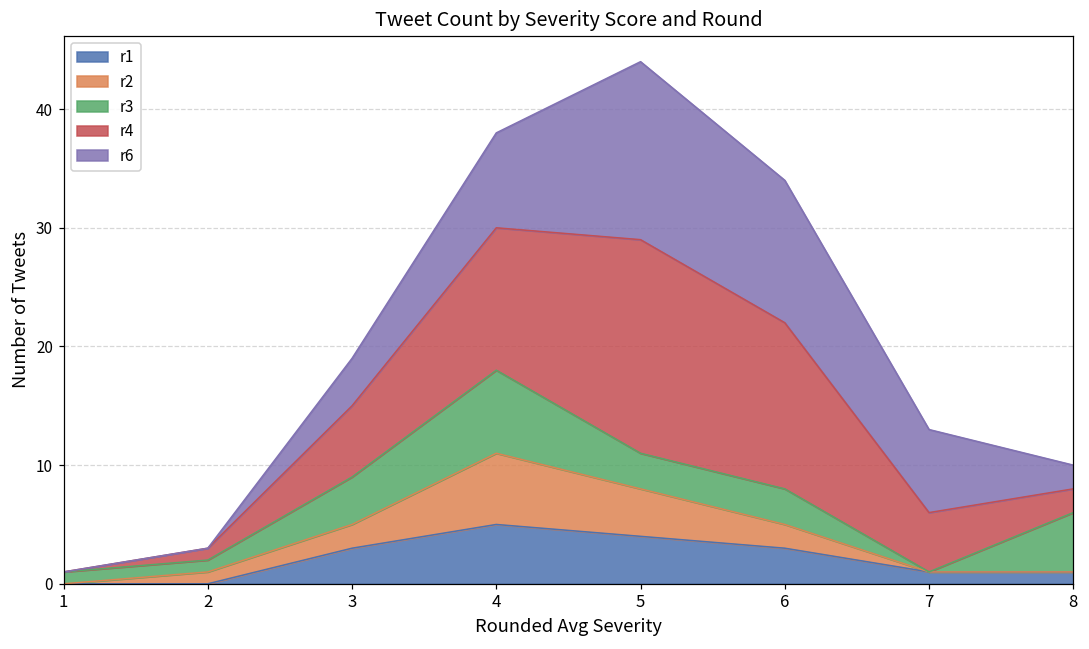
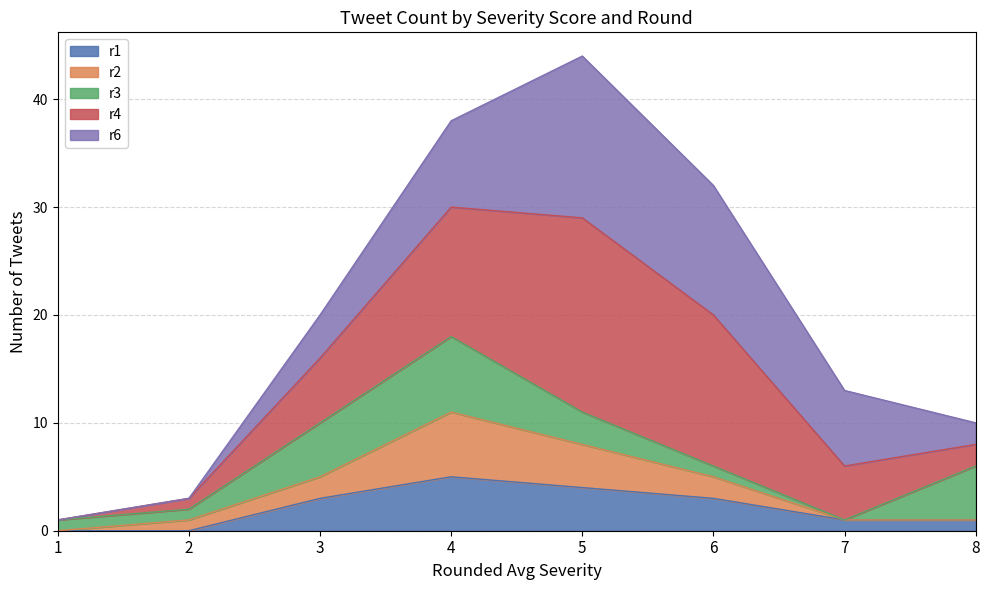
  {
    "r3": {
      "2": 1,
-     "3": 4,
+     "3": 5,
      "4": 7,
      "5": 3,
-     "6": 3,
+     "6": 1,
      "8": 5
    }
  }
